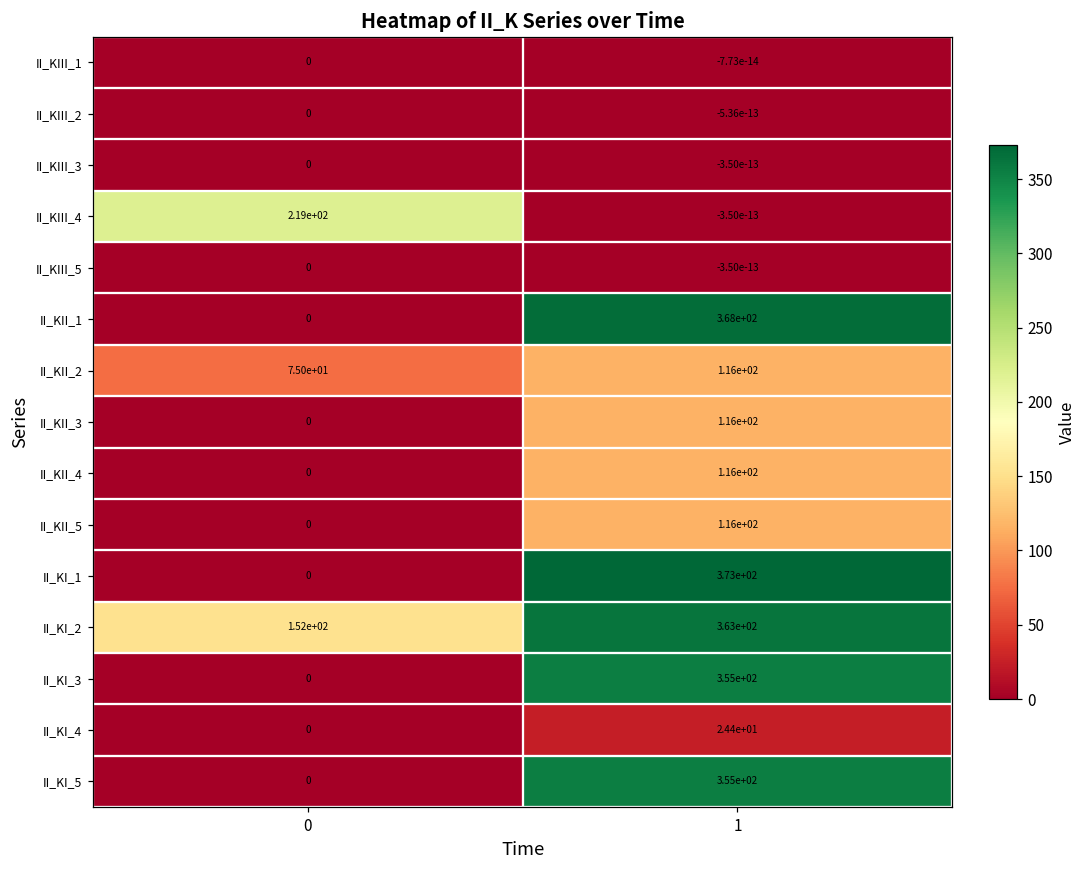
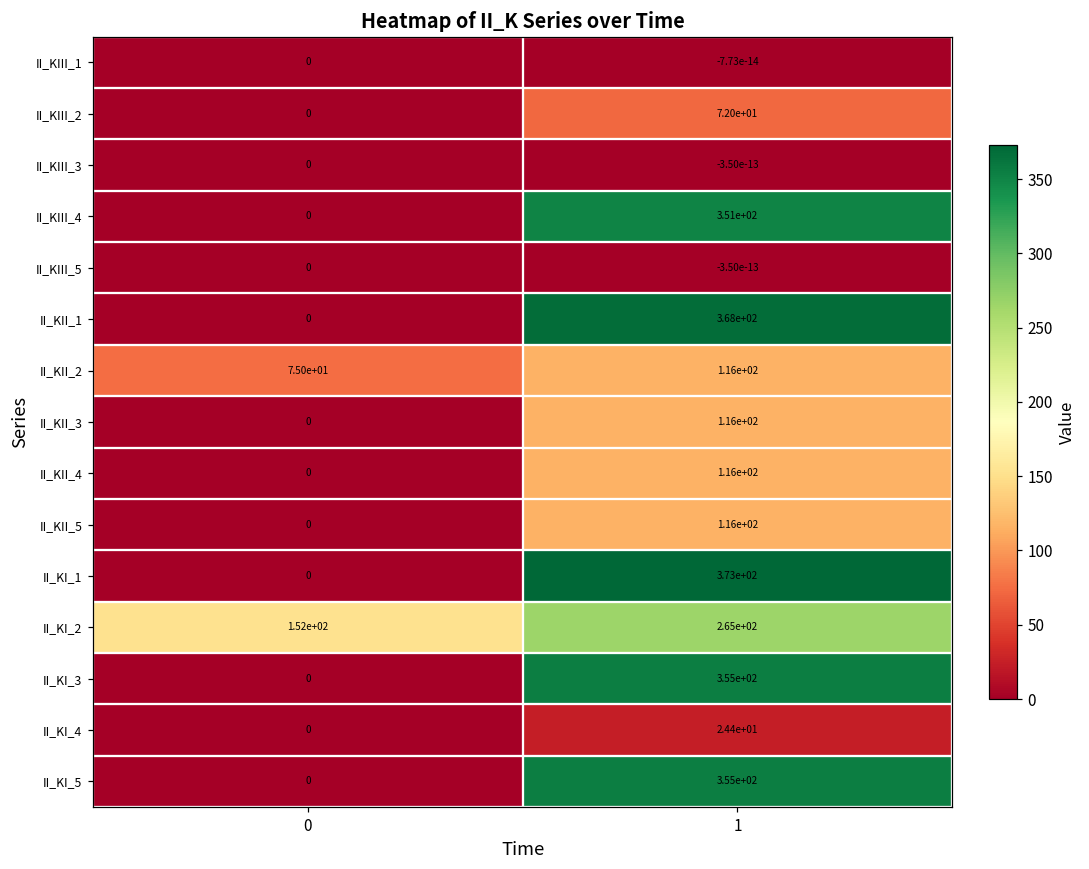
  {
    "II_KIII_1": {
      "0": "0",
      "1": "-7.73e-14"
    },
    "II_KIII_2": {
      "0": "0",
-     "1": "-5.36e-13"
+     "1": "7.20e+01"
    },
    "II_KIII_3": {
      "0": "0",
      "1": "-3.50e-13"
    },
    "II_KIII_4": {
-     "0": "2.19e+02",
-     "1": "-3.50e-13"
+     "0": "0",
+     "1": "3.51e+02"
    },
    "II_KIII_5": {
      "0": "0",
      "1": "-3.50e-13"
    },
    "II_KII_1": {
      "0": "0",
      "1": "3.68e+02"
    },
    "II_KII_2": {
      "0": "7.50e+01",
      "1": "1.16e+02"
    },
    "II_KII_3": {
      "0": "0",
      "1": "1.16e+02"
    },
    "II_KII_4": {
      "0": "0",
      "1": "1.16e+02"
    },
    "II_KII_5": {
      "0": "0",
      "1": "1.16e+02"
    },
    "II_KI_1": {
      "0": "0",
      "1": "3.73e+02"
    },
    "II_KI_2": {
      "0": "1.52e+02",
-     "1": "3.63e+02"
+     "1": "2.65e+02"
    },
    "II_KI_3": {
      "0": "0",
      "1": "3.55e+02"
    },
    "II_KI_4": {
      "0": "0",
      "1": "2.44e+01"
    },
    "II_KI_5": {
      "0": "0",
      "1": "3.55e+02"
    }
  }
